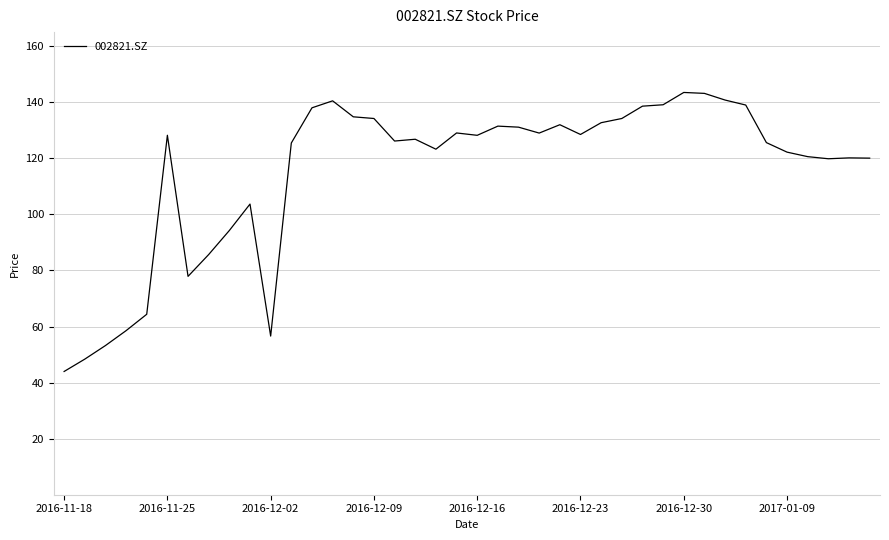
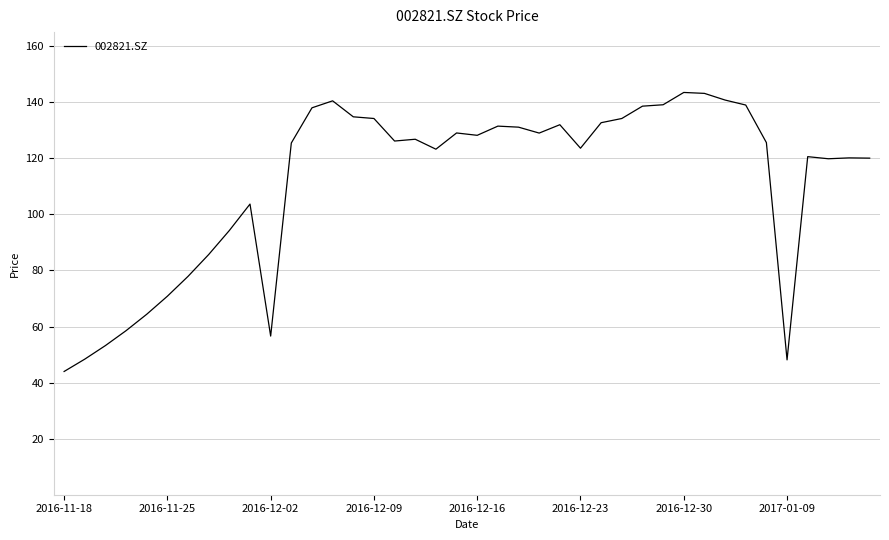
  {
    "2016-11-18": 44,
-   "2016-11-25": 128,
+   "2016-11-25": 71,
    "2016-12-02": 57,
    "2016-12-09": 134,
    "2016-12-16": 128,
-   "2016-12-23": 129,
+   "2016-12-23": 124,
    "2016-12-30": 143,
-   "2017-01-09": 122
+   "2017-01-09": 48
  }
